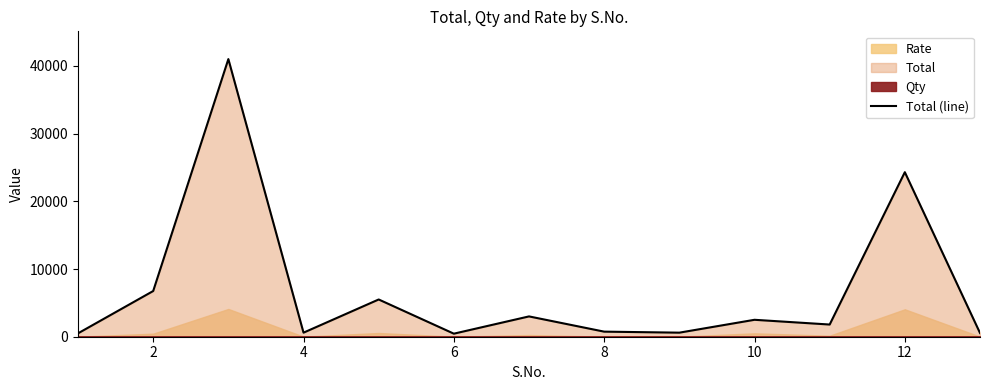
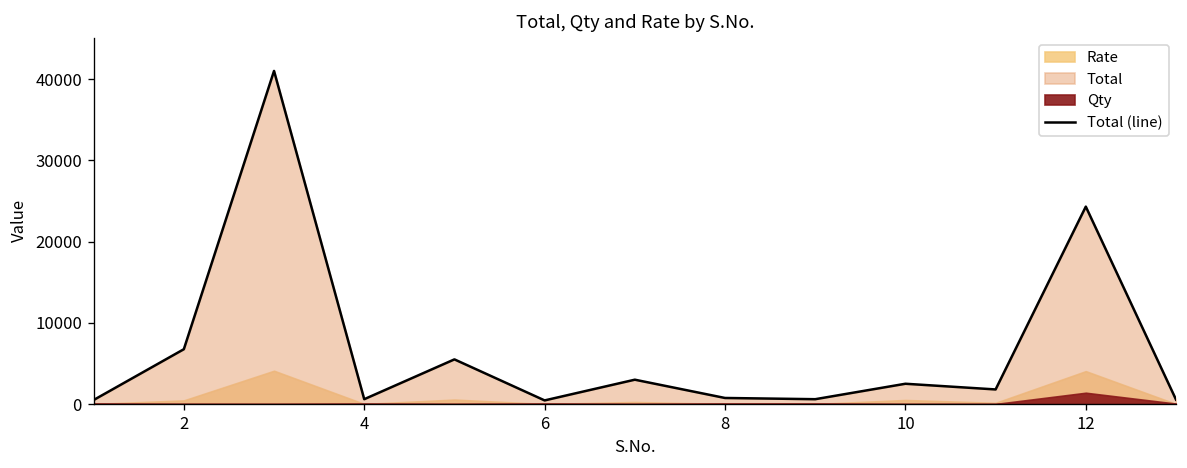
  {
    "Qty": {
-     "12": 0
+     "12": 1000
    }
  }
